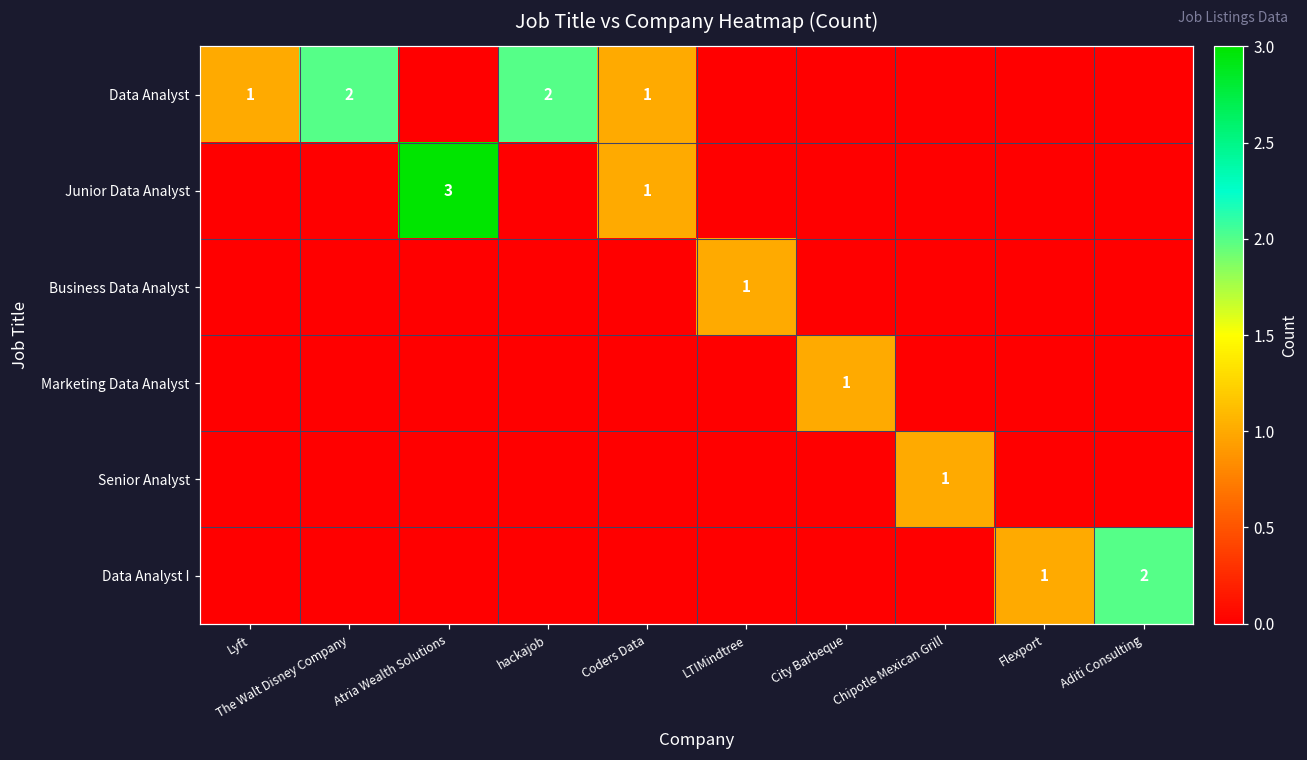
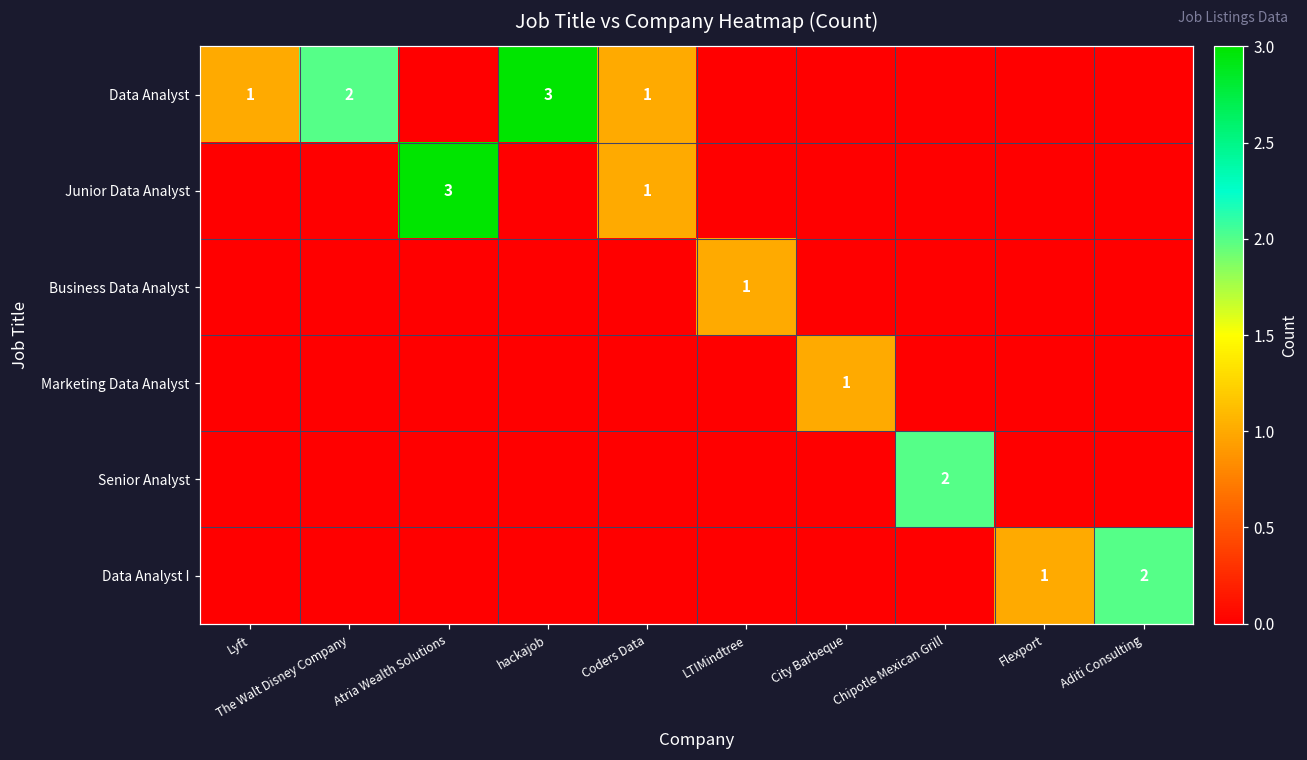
  {
    "Data Analyst": {
      "Lyft": 1,
      "The Walt Disney Company": 2,
-     "hackajob": 2,
+     "hackajob": 3,
      "Coders Data": 1
    },
    "Junior Data Analyst": {
      "Atria Wealth Solutions": 3,
      "Coders Data": 1
    },
    "Business Data Analyst": {
      "LTIMindtree": 1
    },
    "Marketing Data Analyst": {
      "City Barbeque": 1
    },
    "Senior Analyst": {
-     "Chipotle Mexican Grill": 1
+     "Chipotle Mexican Grill": 2
    },
    "Data Analyst I": {
      "Flexport": 1,
      "Aditi Consulting": 2
    }
  }
